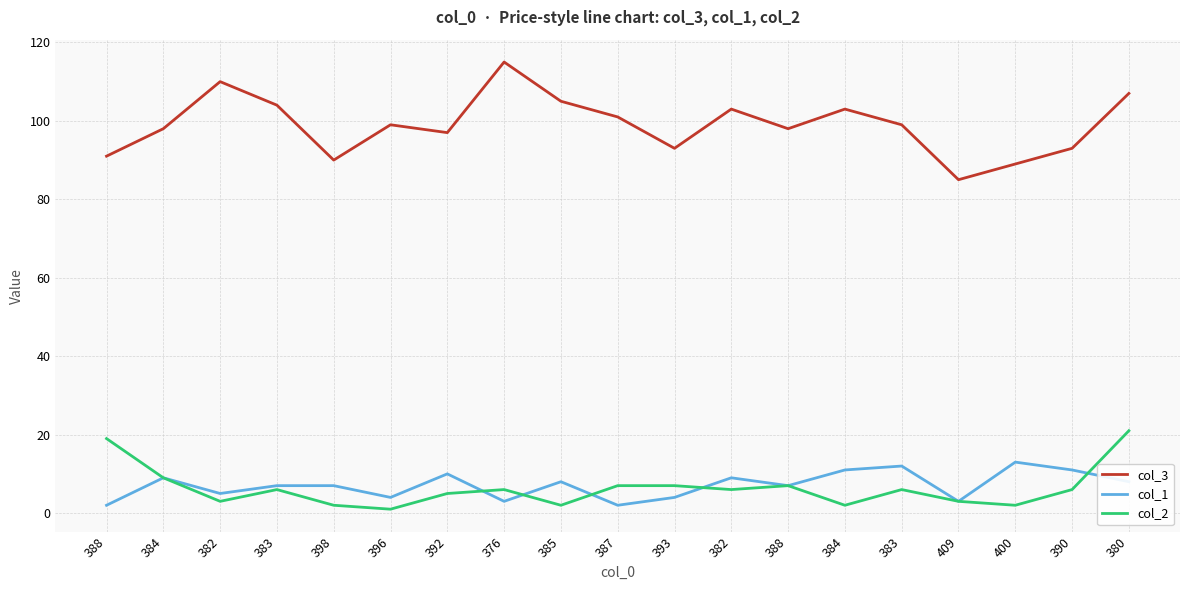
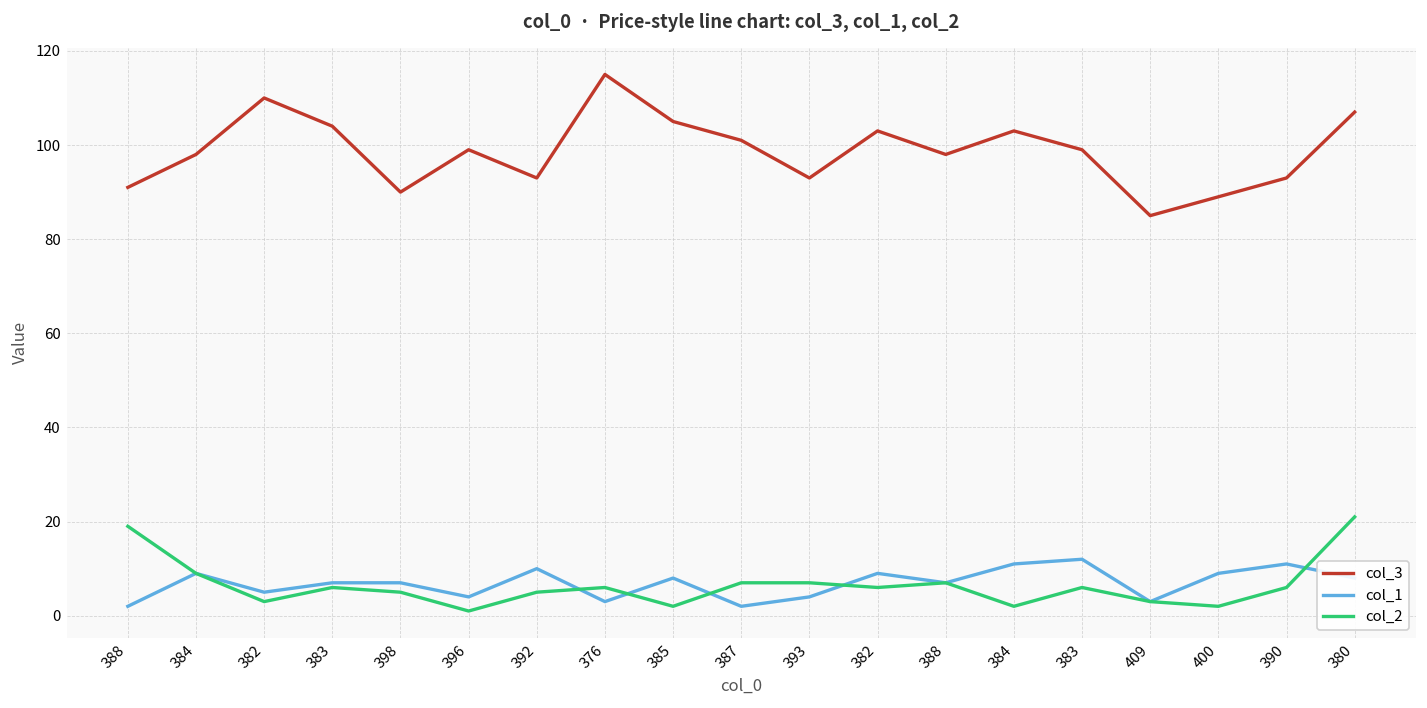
  {
    "col_3": {
      "398": 90,
      "396": 99,
-     "392": 97,
+     "392": 93,
      "376": 115,
      "385": 105,
      "387": 101,
      "393": 93,
      "409": 85,
      "400": 89,
      "390": 93,
      "380": 107
    },
    "col_1": {
      "398": 7,
      "396": 4,
      "392": 10,
      "376": 3,
      "385": 8,
      "387": 2,
      "393": 4,
-     "400": 13,
+     "400": 9,
      "390": 11
    },
    "col_2": {
-     "398": 2,
+     "398": 5,
      "396": 1,
      "392": 5,
      "376": 6,
      "385": 2,
      "387": 7,
      "393": 7,
      "400": 2,
      "390": 6,
      "380": 21
    }
  }
